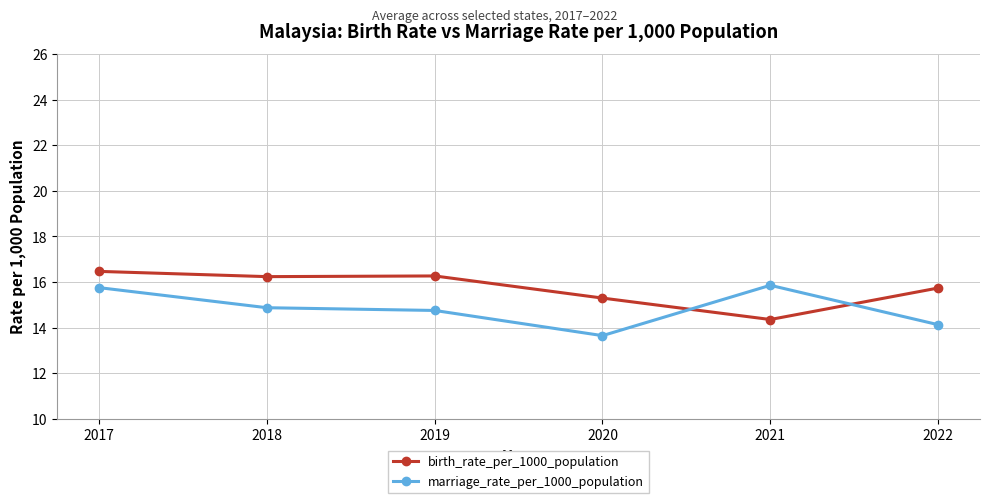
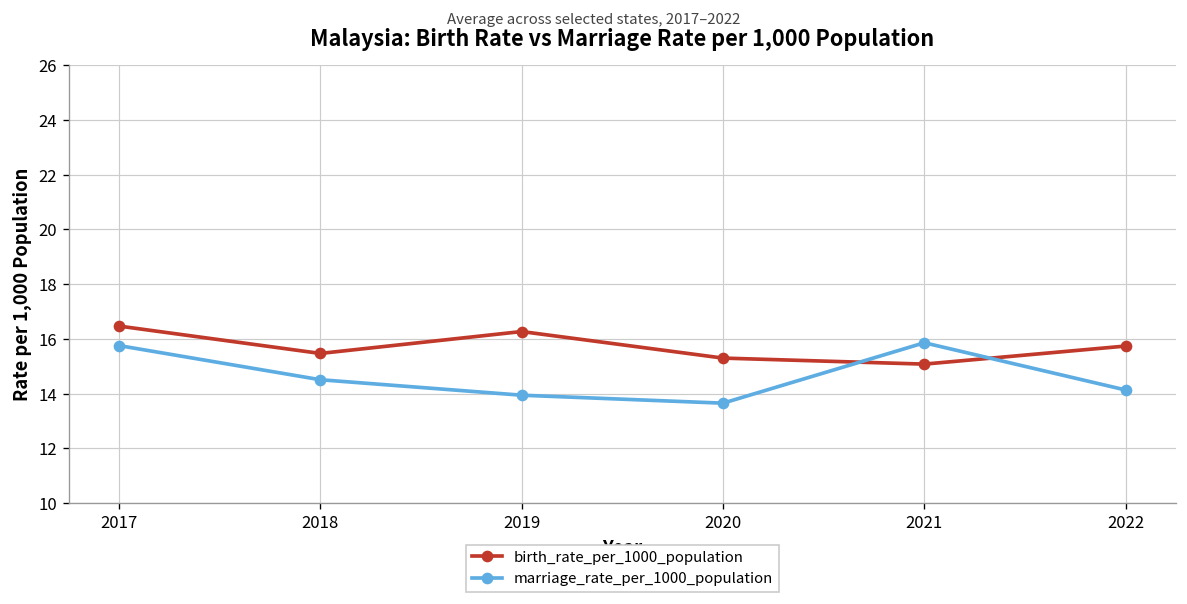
  {
    "birth_rate_per_1000_population": {
      "2017": 16.5,
-     "2018": 16.2,
+     "2018": 15.5,
      "2019": 16.3,
      "2020": 15.3,
-     "2021": 14.4,
+     "2021": 15.1,
      "2022": 15.7
    },
    "marriage_rate_per_1000_population": {
      "2017": 15.8,
-     "2018": 14.9,
-     "2019": 14.8,
+     "2018": 14.5,
+     "2019": 13.9,
      "2020": 13.7,
      "2021": 15.9,
      "2022": 14.1
    }
  }
